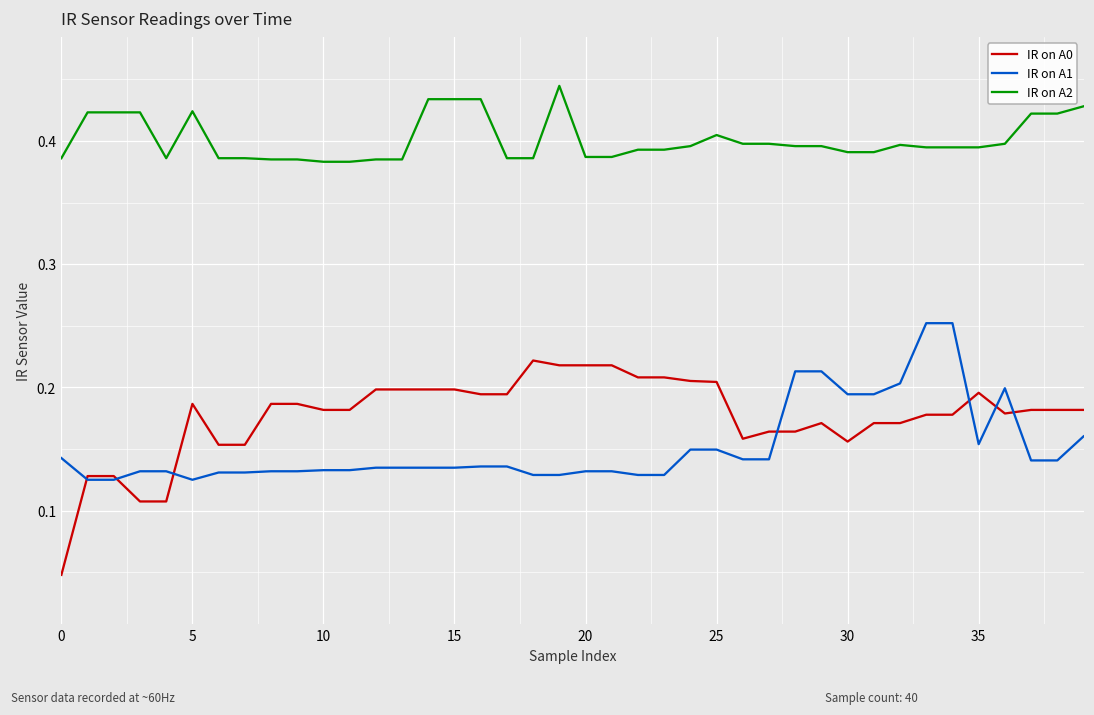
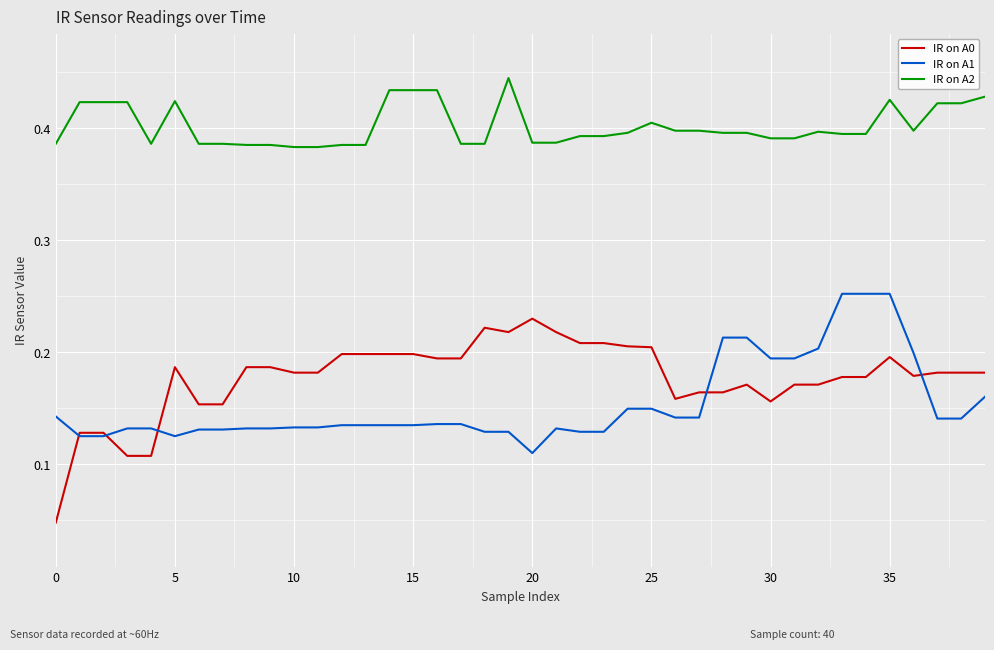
  {
    "IR on A0": {
      "0": 0.048,
      "5": 0.187,
      "10": 0.182,
      "15": 0.198,
-     "20": 0.218,
+     "20": 0.230,
      "25": 0.205,
      "30": 0.156,
      "35": 0.196
    },
    "IR on A1": {
      "0": 0.143,
      "5": 0.125,
      "10": 0.133,
      "15": 0.135,
-     "20": 0.132,
+     "20": 0.110,
      "25": 0.150,
      "30": 0.195,
-     "35": 0.154
+     "35": 0.252
    },
    "IR on A2": {
      "0": 0.386,
      "5": 0.424,
      "10": 0.383,
      "15": 0.434,
      "20": 0.387,
      "25": 0.405,
      "30": 0.391,
-     "35": 0.395
+     "35": 0.425
    }
  }
